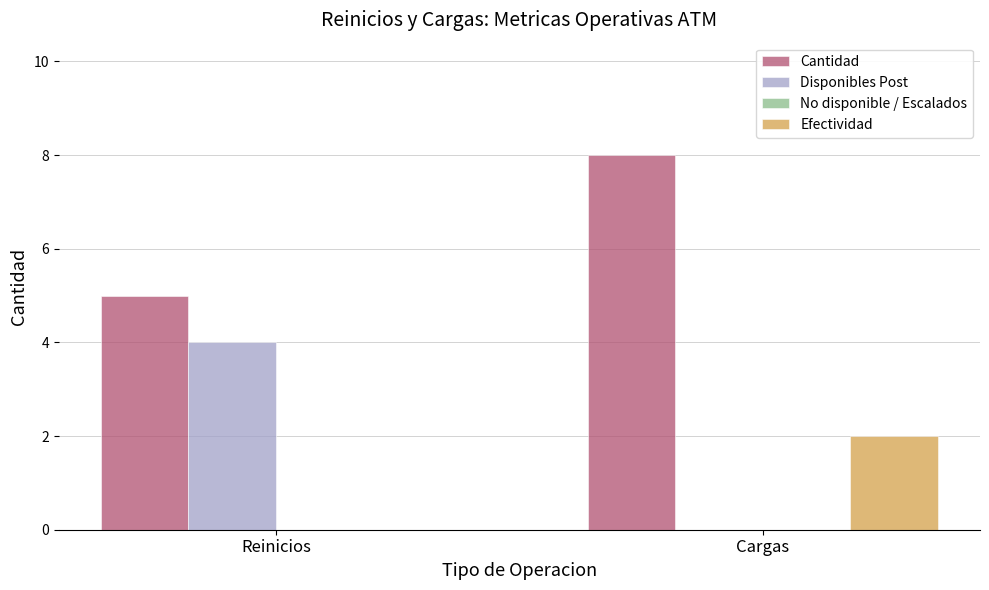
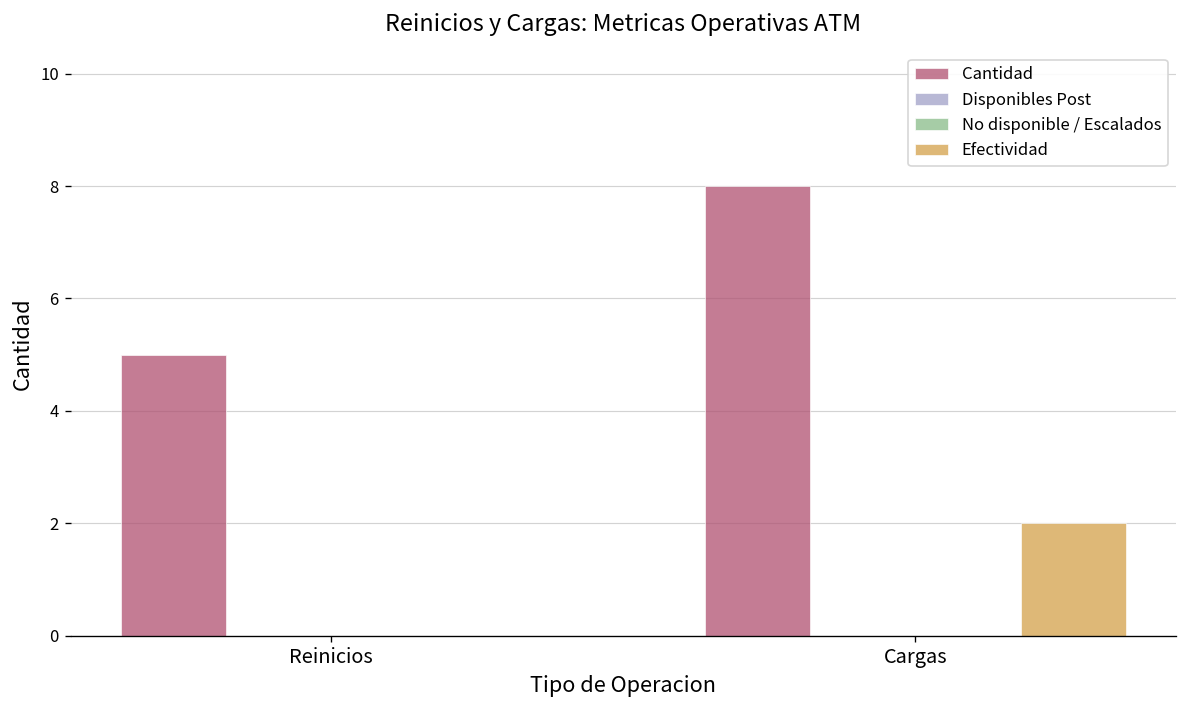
  {
    "Cantidad": {
      "Reinicios": 5,
      "Cargas": 8
    },
    "Disponibles Post": {
-     "Reinicios": 4,
+     "Reinicios": 0,
      "Cargas": 0
    },
    "No disponible / Escalados": {
      "Reinicios": 0,
      "Cargas": 0
    },
    "Efectividad": {
      "Reinicios": 0,
      "Cargas": 2
    }
  }
